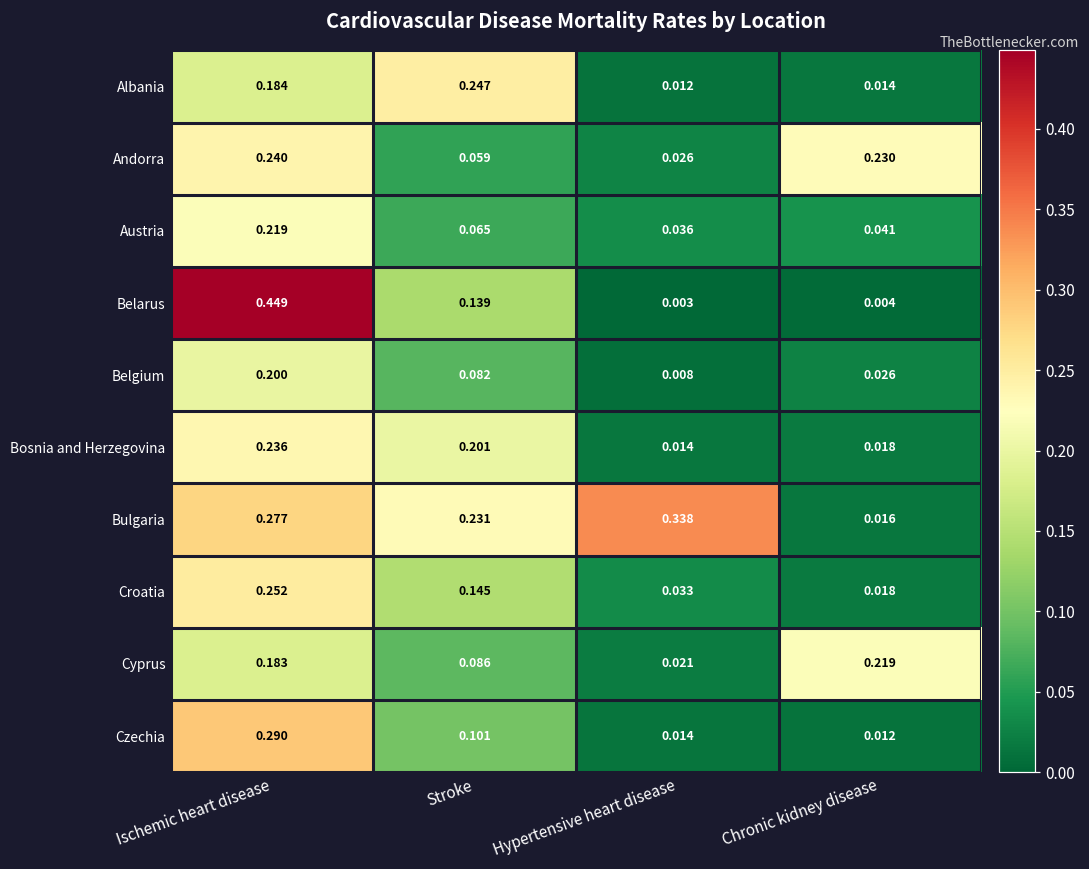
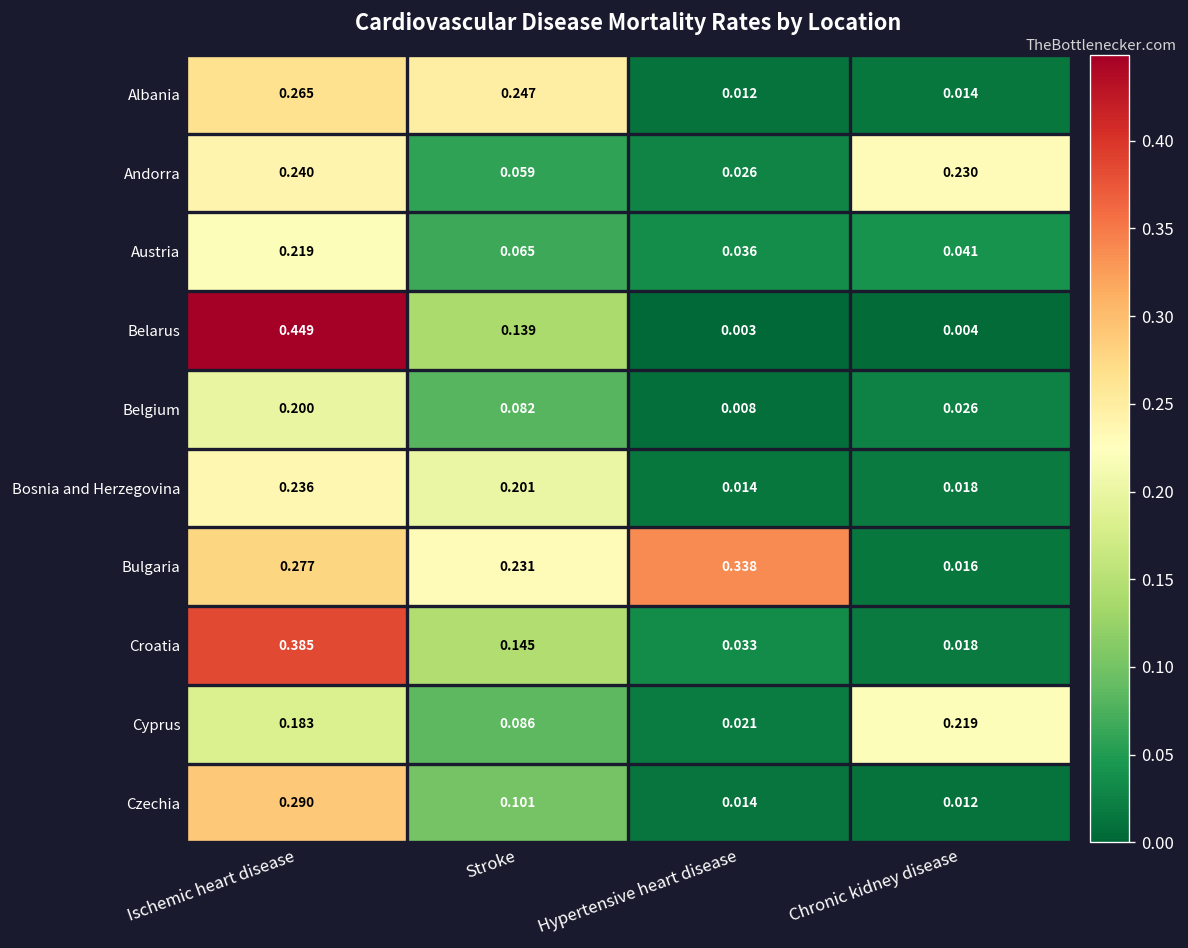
  {
    "Albania": {
-     "Ischemic heart disease": 0.184,
+     "Ischemic heart disease": 0.265,
      "Stroke": 0.247,
      "Hypertensive heart disease": 0.012,
      "Chronic kidney disease": 0.014
    },
    "Andorra": {
      "Ischemic heart disease": 0.240,
      "Stroke": 0.059,
      "Hypertensive heart disease": 0.026,
      "Chronic kidney disease": 0.230
    },
    "Austria": {
      "Ischemic heart disease": 0.219,
      "Stroke": 0.065,
      "Hypertensive heart disease": 0.036,
      "Chronic kidney disease": 0.041
    },
    "Belarus": {
      "Ischemic heart disease": 0.449,
      "Stroke": 0.139,
      "Hypertensive heart disease": 0.003,
      "Chronic kidney disease": 0.004
    },
    "Belgium": {
      "Ischemic heart disease": 0.200,
      "Stroke": 0.082,
      "Hypertensive heart disease": 0.008,
      "Chronic kidney disease": 0.026
    },
    "Bosnia and Herzegovina": {
      "Ischemic heart disease": 0.236,
      "Stroke": 0.201,
      "Hypertensive heart disease": 0.014,
      "Chronic kidney disease": 0.018
    },
    "Bulgaria": {
      "Ischemic heart disease": 0.277,
      "Stroke": 0.231,
      "Hypertensive heart disease": 0.338,
      "Chronic kidney disease": 0.016
    },
    "Croatia": {
-     "Ischemic heart disease": 0.252,
+     "Ischemic heart disease": 0.385,
      "Stroke": 0.145,
      "Hypertensive heart disease": 0.033,
      "Chronic kidney disease": 0.018
    },
    "Cyprus": {
      "Ischemic heart disease": 0.183,
      "Stroke": 0.086,
      "Hypertensive heart disease": 0.021,
      "Chronic kidney disease": 0.219
    },
    "Czechia": {
      "Ischemic heart disease": 0.290,
      "Stroke": 0.101,
      "Hypertensive heart disease": 0.014,
      "Chronic kidney disease": 0.012
    }
  }
